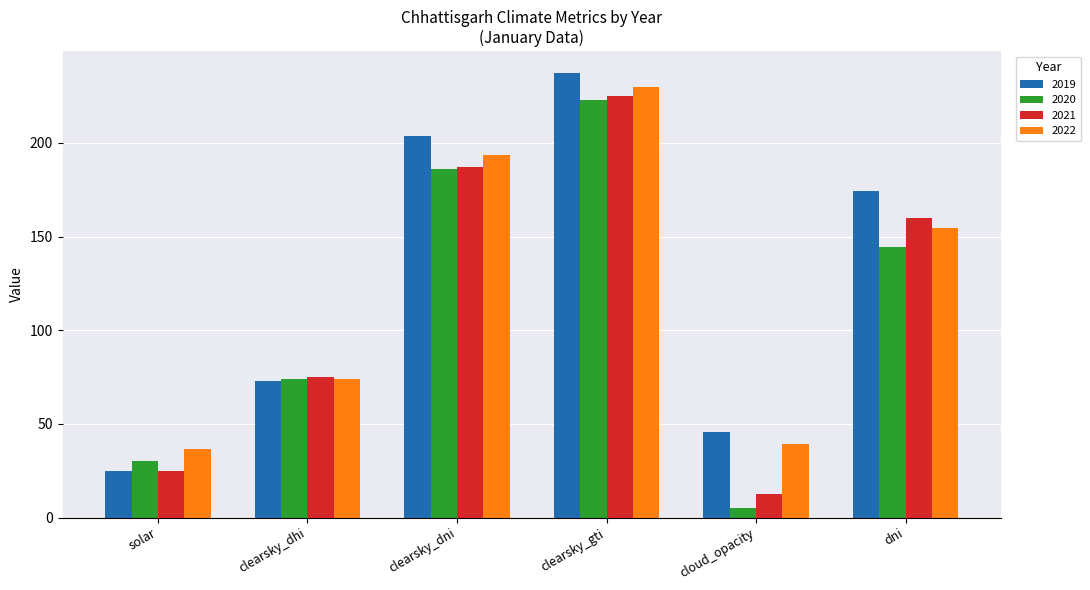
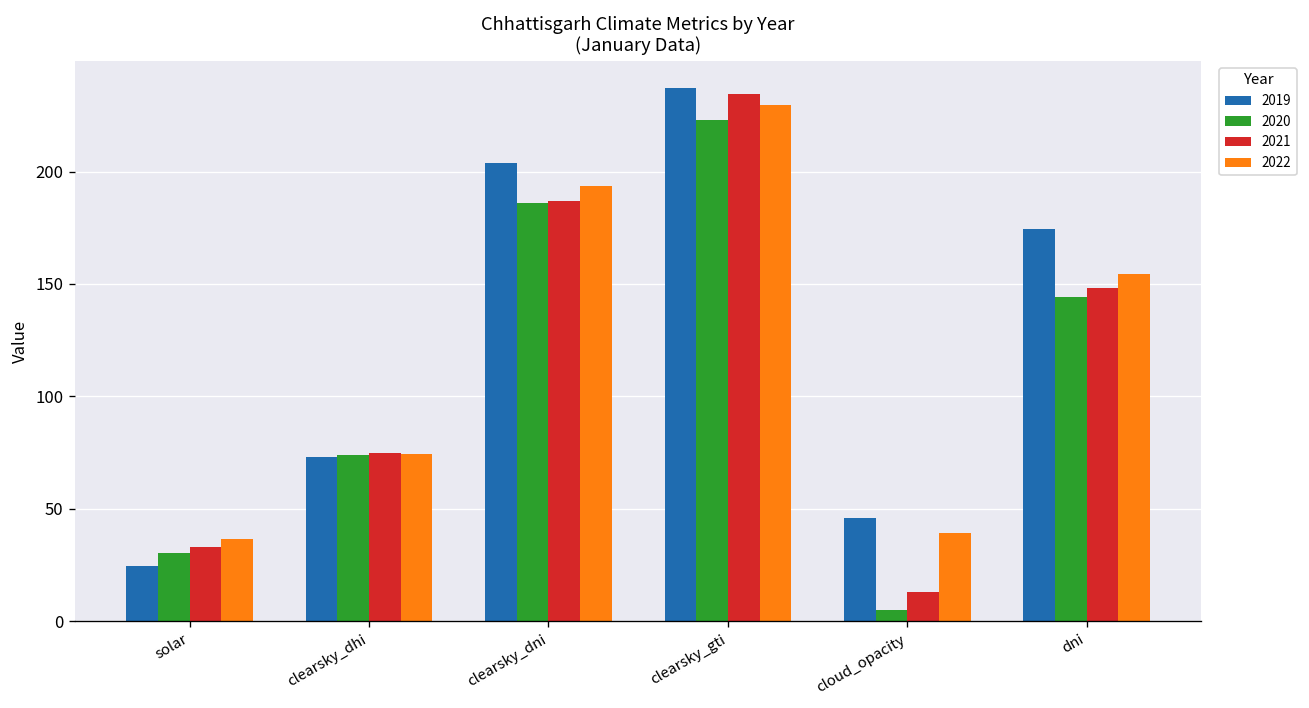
  {
    "2019": {
      "solar": 25,
      "clearsky_dhi": 73,
      "clearsky_dni": 204,
      "clearsky_gti": 237,
      "cloud_opacity": 46,
      "dni": 174
    },
    "2020": {
      "solar": 30,
      "clearsky_dhi": 74,
      "clearsky_dni": 186,
      "clearsky_gti": 223,
      "cloud_opacity": 5,
      "dni": 144
    },
    "2021": {
-     "solar": 25,
+     "solar": 33,
      "clearsky_dhi": 75,
      "clearsky_dni": 187,
-     "clearsky_gti": 225,
+     "clearsky_gti": 234,
      "cloud_opacity": 13,
-     "dni": 160
+     "dni": 148
    },
    "2022": {
      "solar": 37,
      "clearsky_dhi": 74,
      "clearsky_dni": 193,
      "clearsky_gti": 230,
      "cloud_opacity": 39,
      "dni": 155
    }
  }
